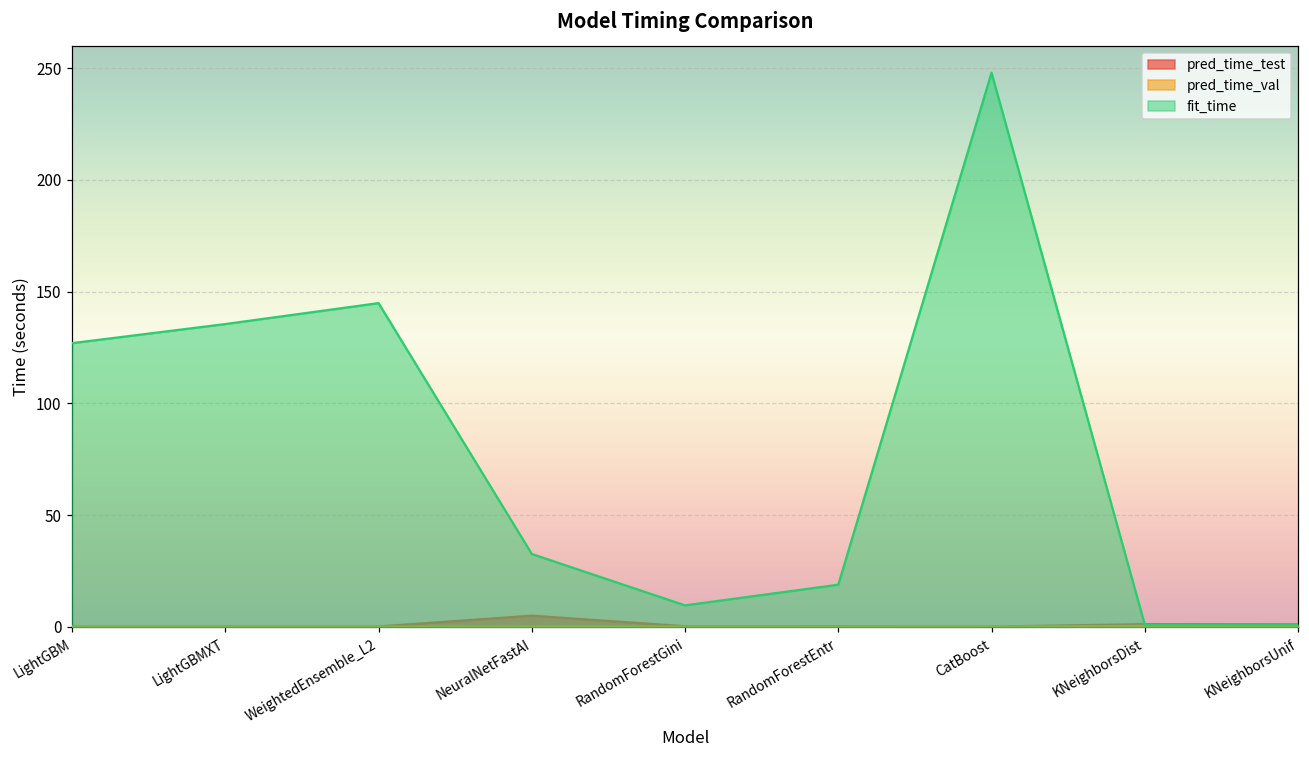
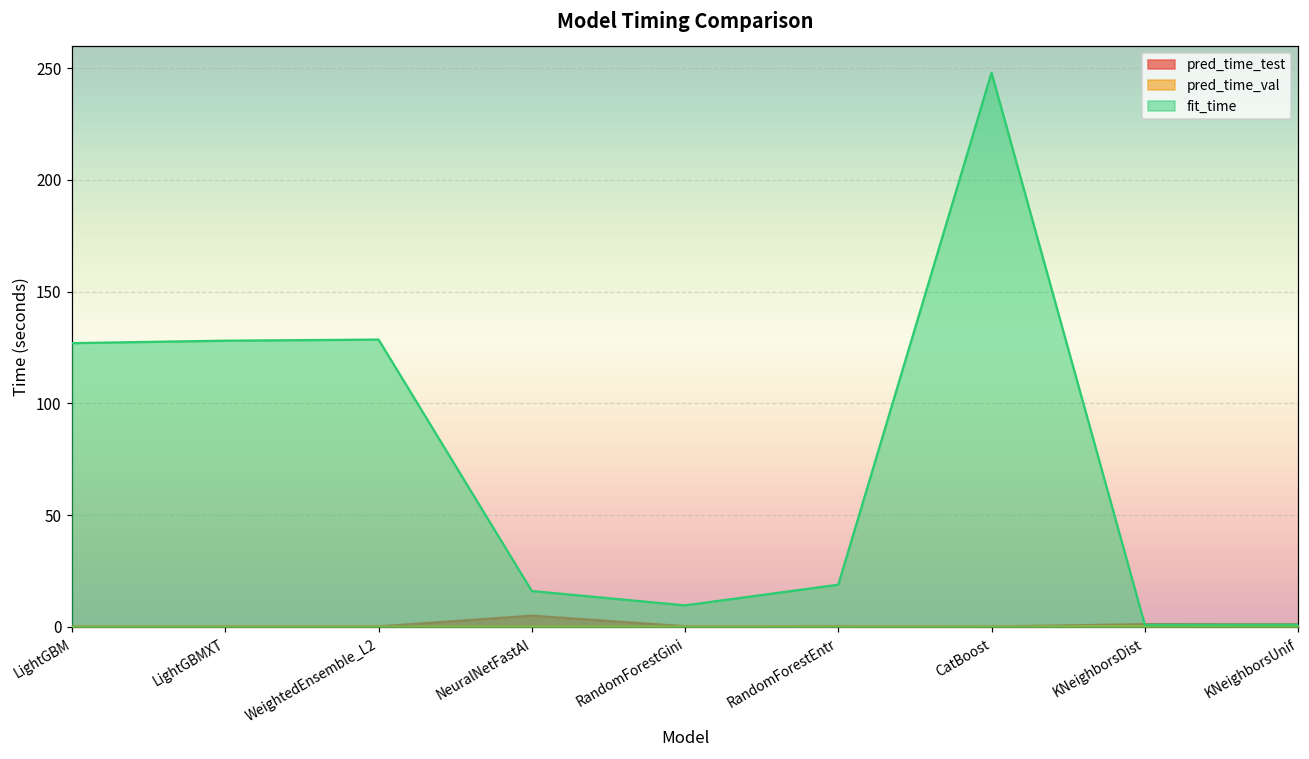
  {
    "pred_time_test": {
      "NeuralNetFastAI": 5
    },
    "pred_time_val": {
      "NeuralNetFastAI": 0
    },
    "fit_time": {
      "LightGBM": 127,
-     "LightGBMXT": 135,
-     "WeightedEnsemble_L2": 145,
-     "NeuralNetFastAI": 33,
+     "LightGBMXT": 128,
+     "WeightedEnsemble_L2": 129,
+     "NeuralNetFastAI": 16,
      "RandomForestGini": 10,
      "RandomForestEntr": 19,
      "CatBoost": 248
    }
  }
